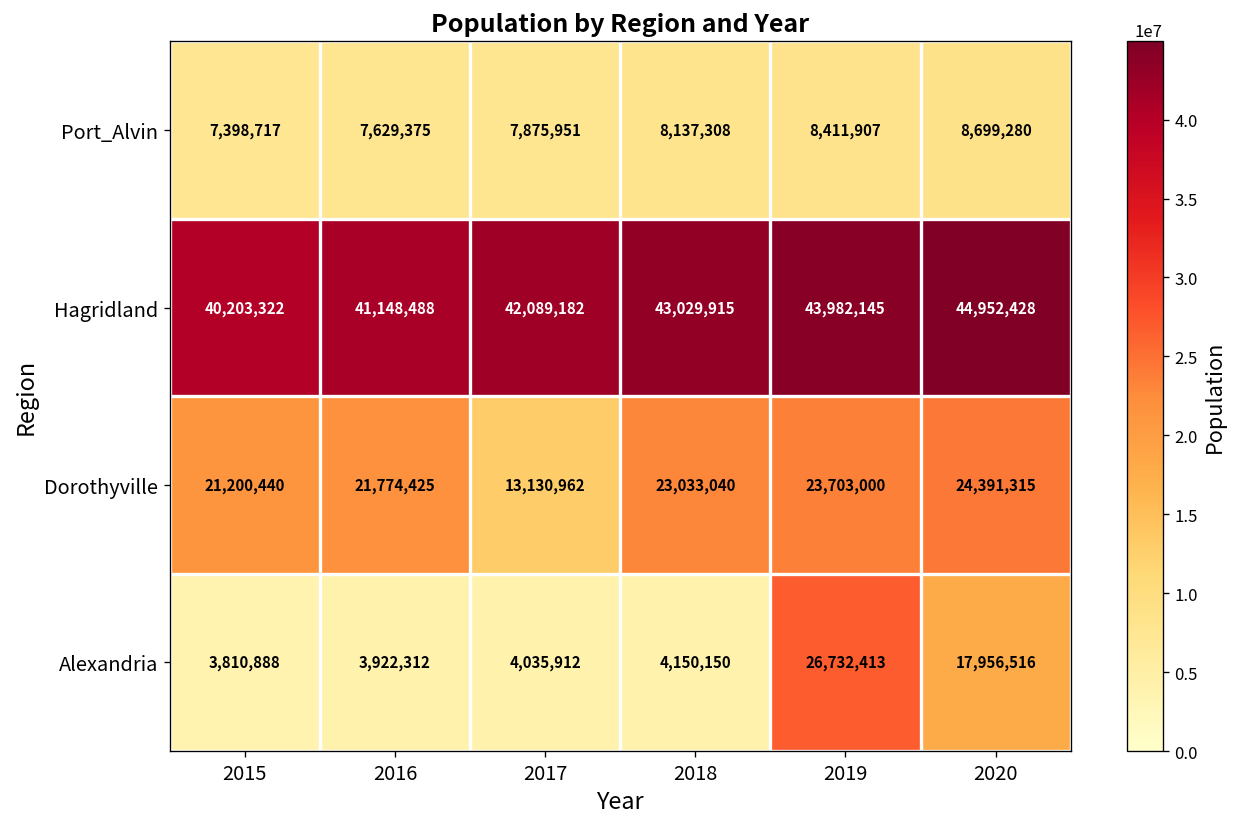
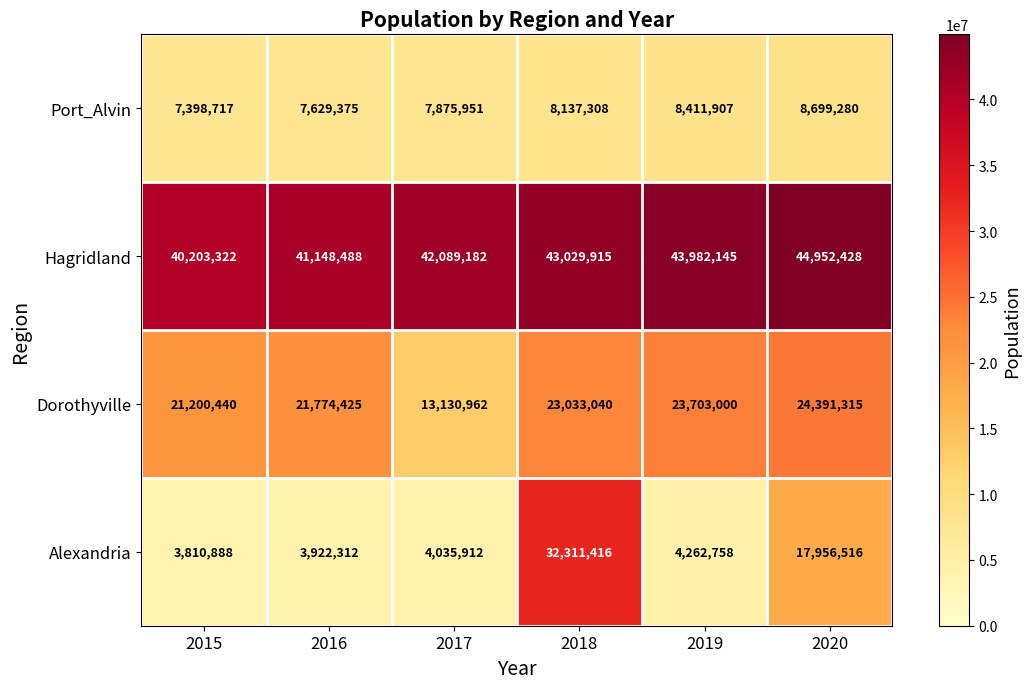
  {
    "Port_Alvin": {
      "2015": "7,398,717",
      "2016": "7,629,375",
      "2017": "7,875,951",
      "2018": "8,137,308",
      "2019": "8,411,907",
      "2020": "8,699,280"
    },
    "Hagridland": {
      "2015": "40,203,322",
      "2016": "41,148,488",
      "2017": "42,089,182",
      "2018": "43,029,915",
      "2019": "43,982,145",
      "2020": "44,952,428"
    },
    "Dorothyville": {
      "2015": "21,200,440",
      "2016": "21,774,425",
      "2017": "13,130,962",
      "2018": "23,033,040",
      "2019": "23,703,000",
      "2020": "24,391,315"
    },
    "Alexandria": {
      "2015": "3,810,888",
      "2016": "3,922,312",
      "2017": "4,035,912",
-     "2018": "4,150,150",
-     "2019": "26,732,413",
+     "2018": "32,311,416",
+     "2019": "4,262,758",
      "2020": "17,956,516"
    }
  }
